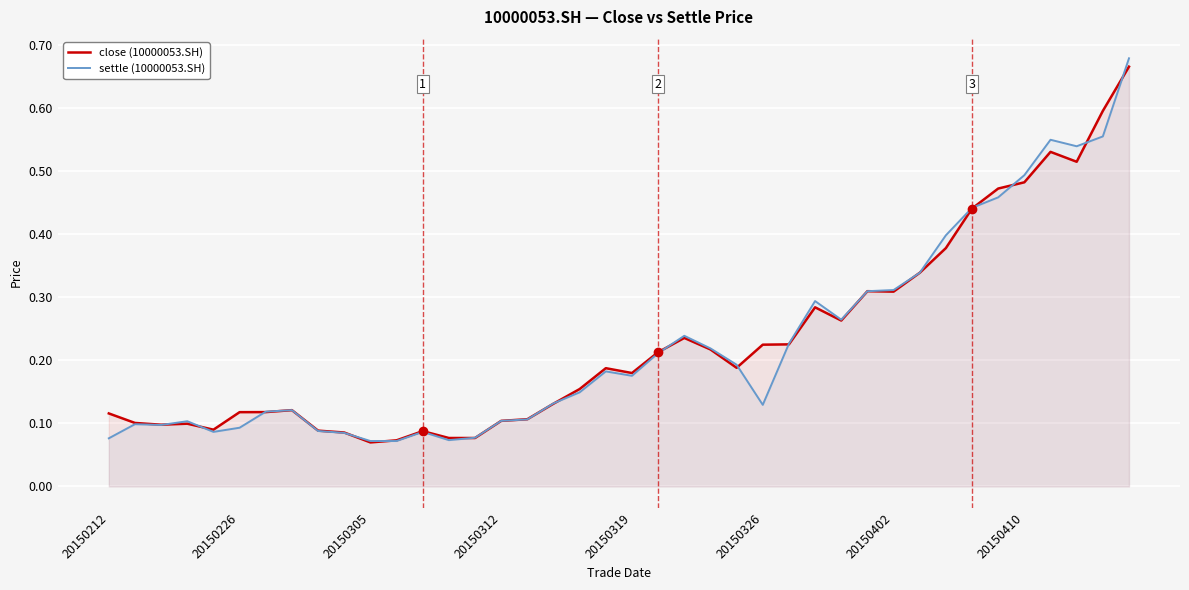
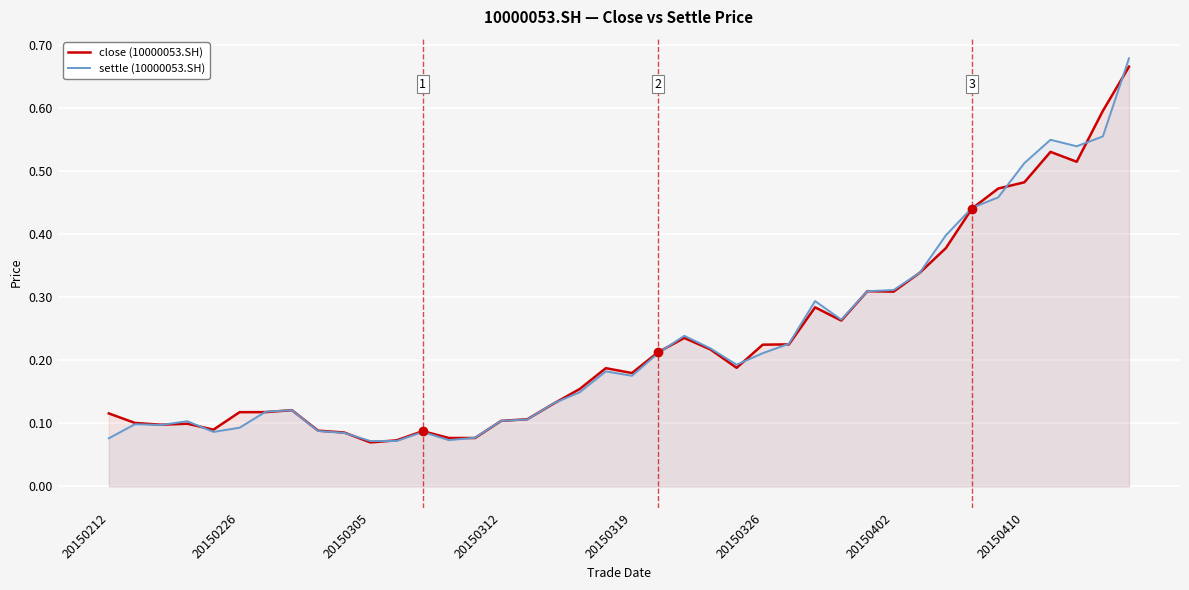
  {
    "settle (10000053.SH)": {
      "20150212": 0.08,
      "20150226": 0.09,
      "20150319": 0.18,
-     "20150326": 0.13,
-     "20150410": 0.49
+     "20150326": 0.21,
+     "20150410": 0.51
    }
  }
